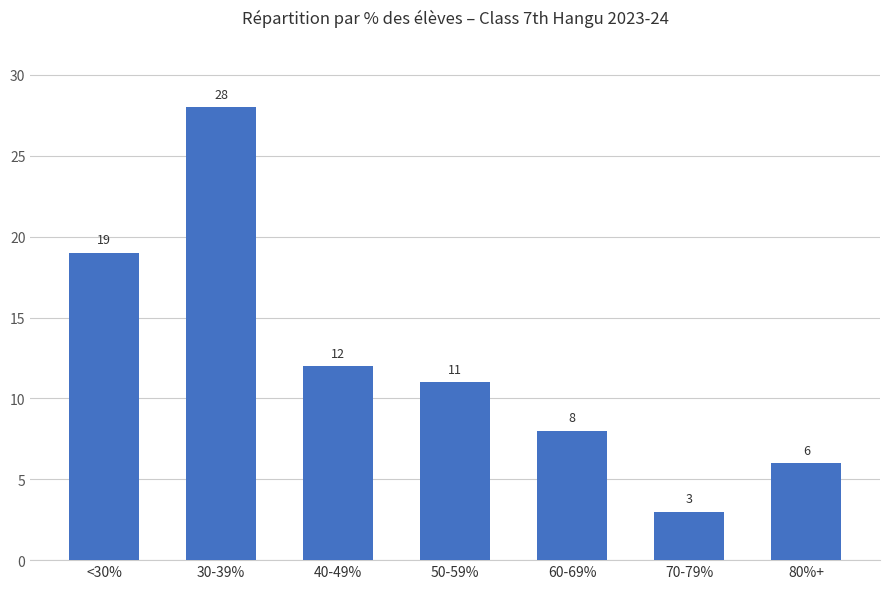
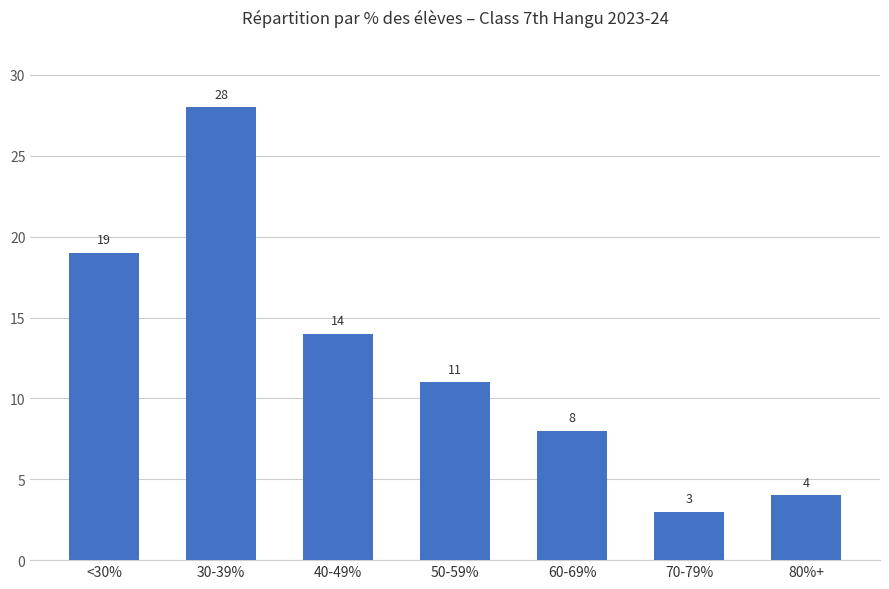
  {
    "<30%": 19,
    "30-39%": 28,
-   "40-49%": 12,
+   "40-49%": 14,
    "50-59%": 11,
    "60-69%": 8,
    "70-79%": 3,
-   "80%+": 6
+   "80%+": 4
  }
